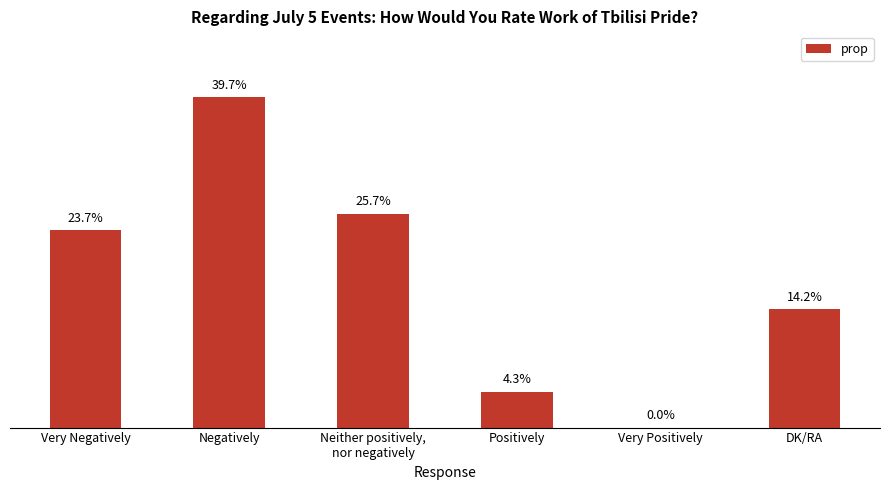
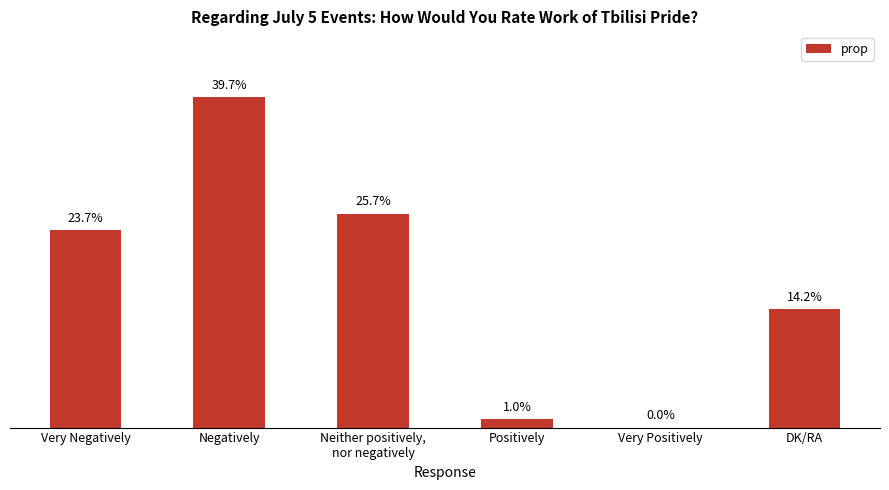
  {
    "Very Negatively": "23.7%",
    "Negatively": "39.7%",
    "Neither positively, nor negatively": "25.7%",
-   "Positively": "4.3%",
+   "Positively": "1.0%",
    "Very Positively": "0.0%",
    "DK/RA": "14.2%"
  }
